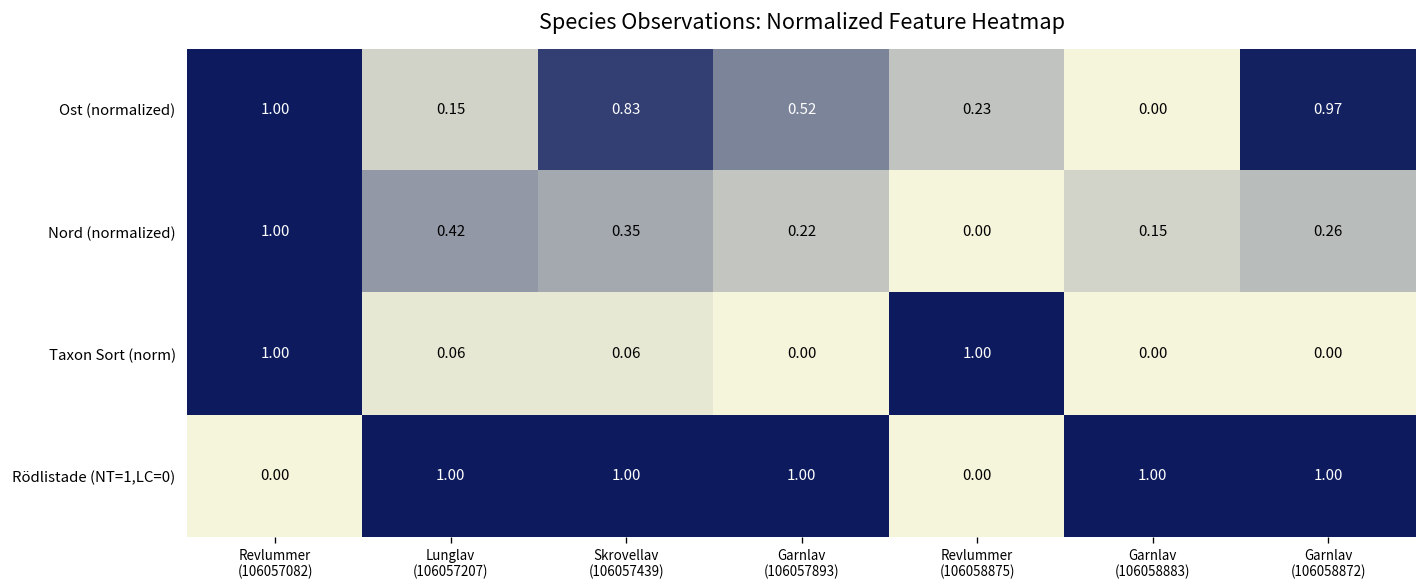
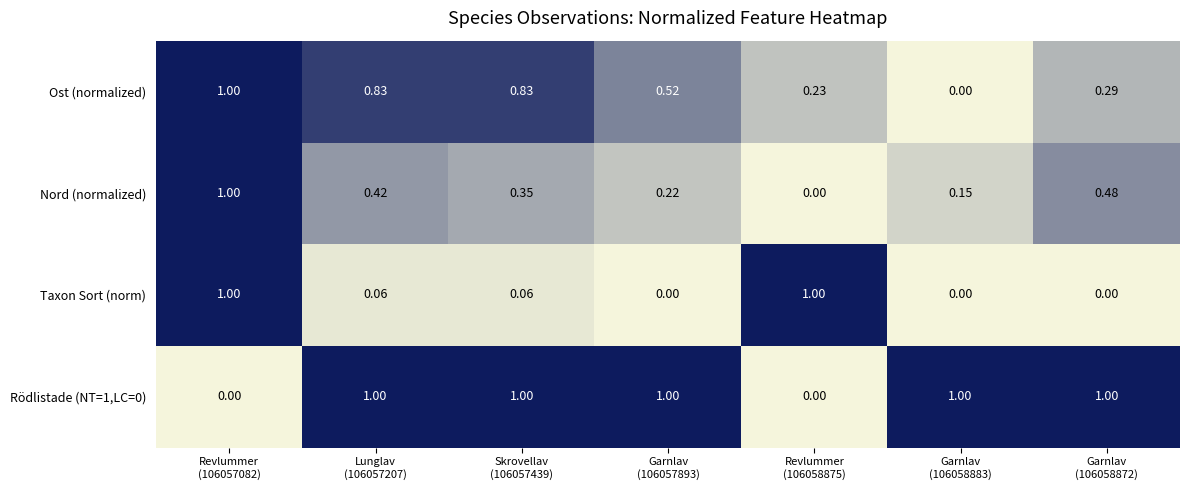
  {
    "Ost (normalized)": {
      "Revlummer (106057082)": 1.00,
-     "Lunglav (106057207)": 0.15,
+     "Lunglav (106057207)": 0.83,
      "Skrovellav (106057439)": 0.83,
      "Garnlav (106057893)": 0.52,
      "Revlummer (106058875)": 0.23,
      "Garnlav (106058883)": 0.00,
-     "Garnlav (106058872)": 0.97
+     "Garnlav (106058872)": 0.29
    },
    "Nord (normalized)": {
      "Revlummer (106057082)": 1.00,
      "Lunglav (106057207)": 0.42,
      "Skrovellav (106057439)": 0.35,
      "Garnlav (106057893)": 0.22,
      "Revlummer (106058875)": 0.00,
      "Garnlav (106058883)": 0.15,
-     "Garnlav (106058872)": 0.26
+     "Garnlav (106058872)": 0.48
    },
    "Taxon Sort (norm)": {
      "Revlummer (106057082)": 1.00,
      "Lunglav (106057207)": 0.06,
      "Skrovellav (106057439)": 0.06,
      "Garnlav (106057893)": 0.00,
      "Revlummer (106058875)": 1.00,
      "Garnlav (106058883)": 0.00,
      "Garnlav (106058872)": 0.00
    },
    "Rödlistade (NT=1,LC=0)": {
      "Revlummer (106057082)": 0.00,
      "Lunglav (106057207)": 1.00,
      "Skrovellav (106057439)": 1.00,
      "Garnlav (106057893)": 1.00,
      "Revlummer (106058875)": 0.00,
      "Garnlav (106058883)": 1.00,
      "Garnlav (106058872)": 1.00
    }
  }
